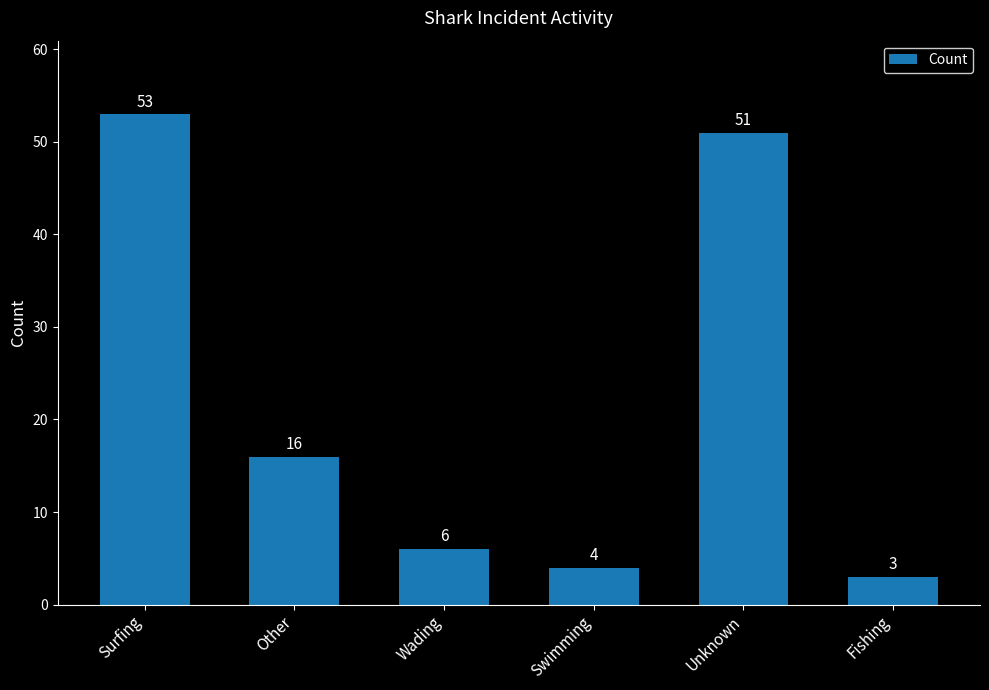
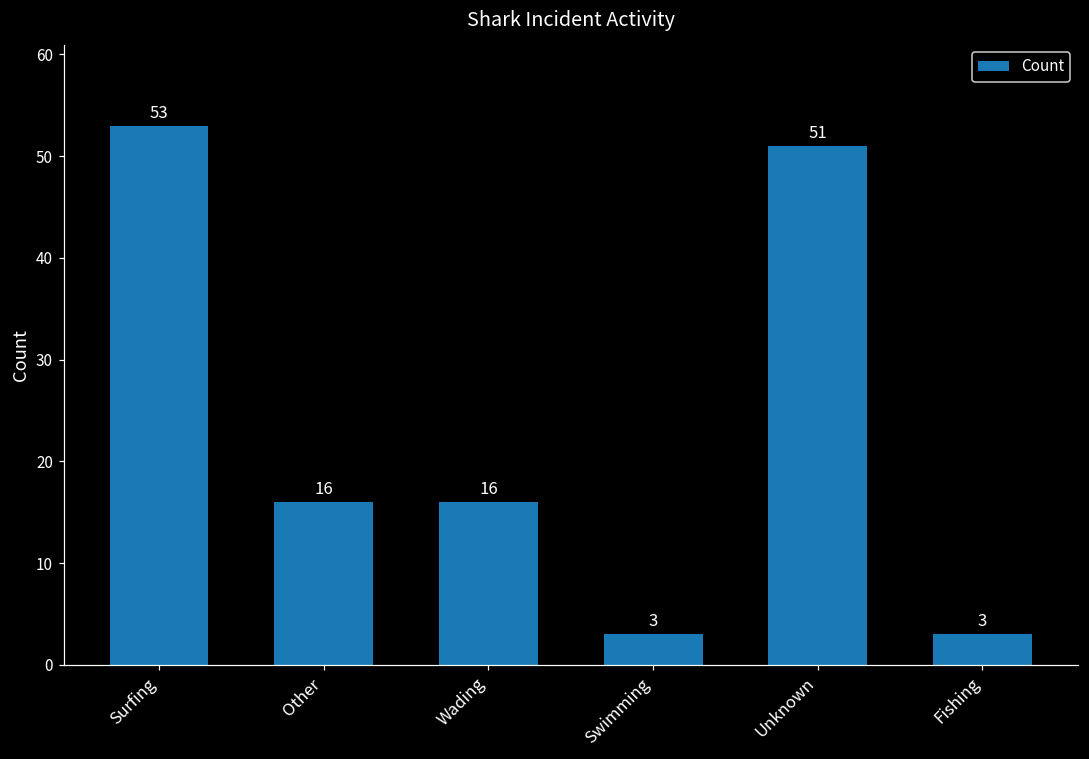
  {
    "Surfing": 53,
    "Other": 16,
-   "Wading": 6,
-   "Swimming": 4,
+   "Wading": 16,
+   "Swimming": 3,
    "Unknown": 51,
    "Fishing": 3
  }
